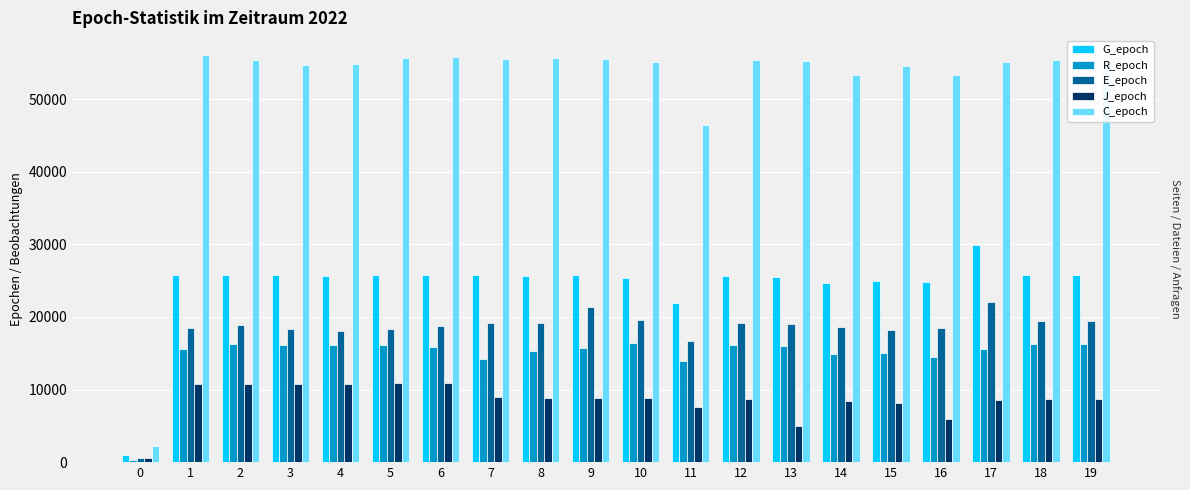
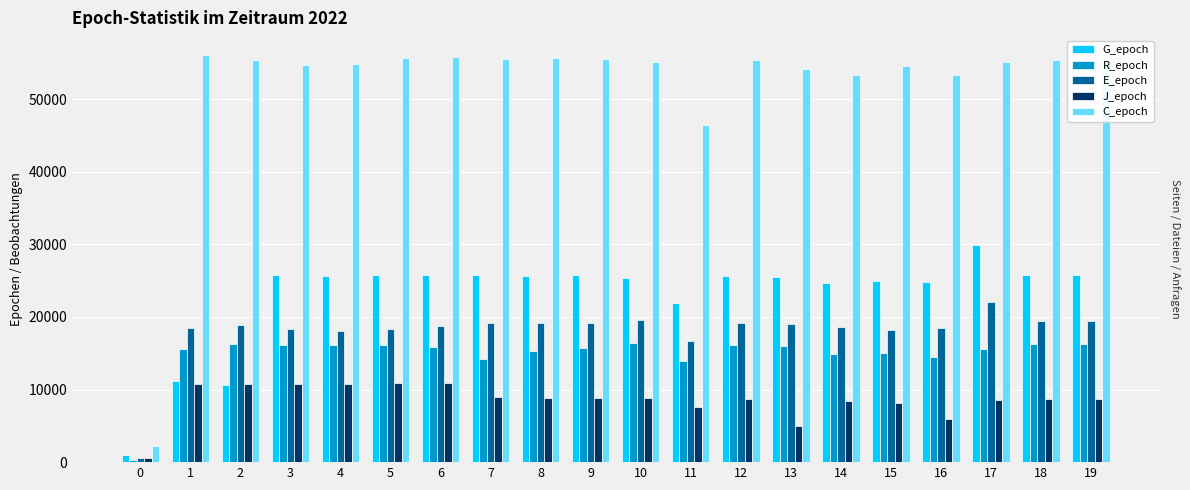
  {
    "G_epoch": {
      "0": 1000,
-     "1": 26000,
-     "2": 26000,
+     "1": 11000,
+     "2": 11000,
      "3": 26000,
      "4": 26000,
      "5": 26000,
      "6": 26000,
      "7": 26000,
      "8": 26000,
      "9": 26000,
      "10": 25000,
      "11": 22000,
      "12": 26000,
      "13": 26000,
      "14": 25000,
      "15": 25000,
      "16": 25000,
      "17": 30000,
      "18": 26000,
      "19": 26000
    },
    "R_epoch": {
      "0": 0,
      "1": 16000,
      "2": 16000,
      "3": 16000,
      "4": 16000,
      "5": 16000,
      "6": 16000,
      "7": 14000,
      "8": 15000,
      "9": 16000,
      "10": 16000,
      "11": 14000,
      "12": 16000,
      "13": 16000,
      "14": 15000,
      "15": 15000,
      "16": 15000,
      "17": 16000,
      "18": 16000,
      "19": 16000
    },
    "E_epoch": {
      "0": 1000,
      "1": 18000,
      "2": 19000,
      "3": 18000,
      "4": 18000,
      "5": 18000,
      "6": 19000,
      "7": 19000,
      "8": 19000,
-     "9": 21000,
+     "9": 19000,
      "10": 20000,
      "11": 17000,
      "12": 19000,
      "13": 19000,
      "14": 19000,
      "15": 18000,
      "16": 18000,
      "17": 22000,
      "18": 19000,
      "19": 19000
    },
    "J_epoch": {
      "0": 1000,
      "1": 11000,
      "2": 11000,
      "3": 11000,
      "4": 11000,
      "5": 11000,
      "6": 11000,
      "7": 9000,
      "8": 9000,
      "9": 9000,
      "10": 9000,
      "11": 8000,
      "12": 9000,
      "13": 5000,
      "14": 8000,
      "15": 8000,
      "16": 6000,
      "17": 9000,
      "18": 9000,
      "19": 9000
    },
    "C_epoch": {
      "0": 2000,
      "1": 56000,
      "2": 55000,
      "3": 55000,
      "4": 55000,
      "5": 56000,
      "6": 56000,
      "7": 56000,
      "8": 56000,
      "9": 56000,
      "10": 55000,
      "11": 46000,
      "12": 55000,
-     "13": 55000,
+     "13": 54000,
      "14": 53000,
      "15": 55000,
      "16": 53000,
      "17": 55000,
      "18": 55000
    }
  }
